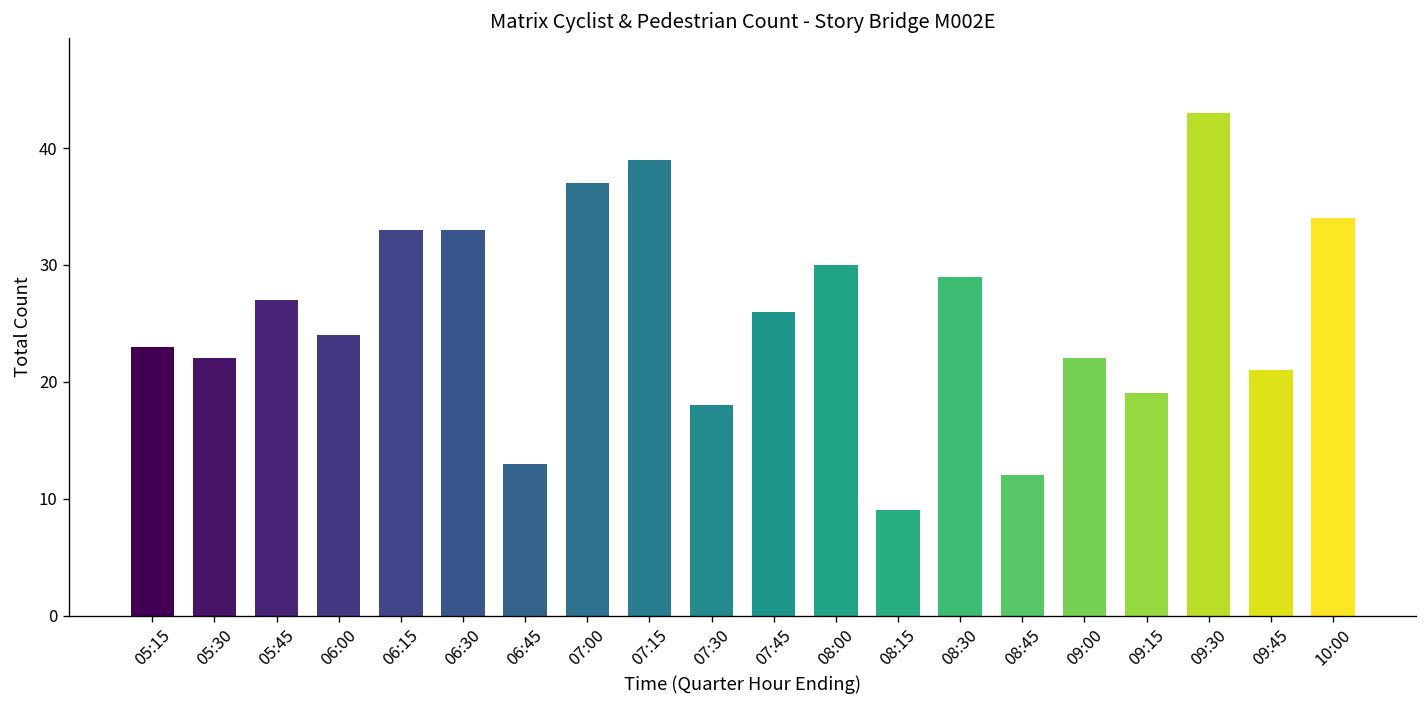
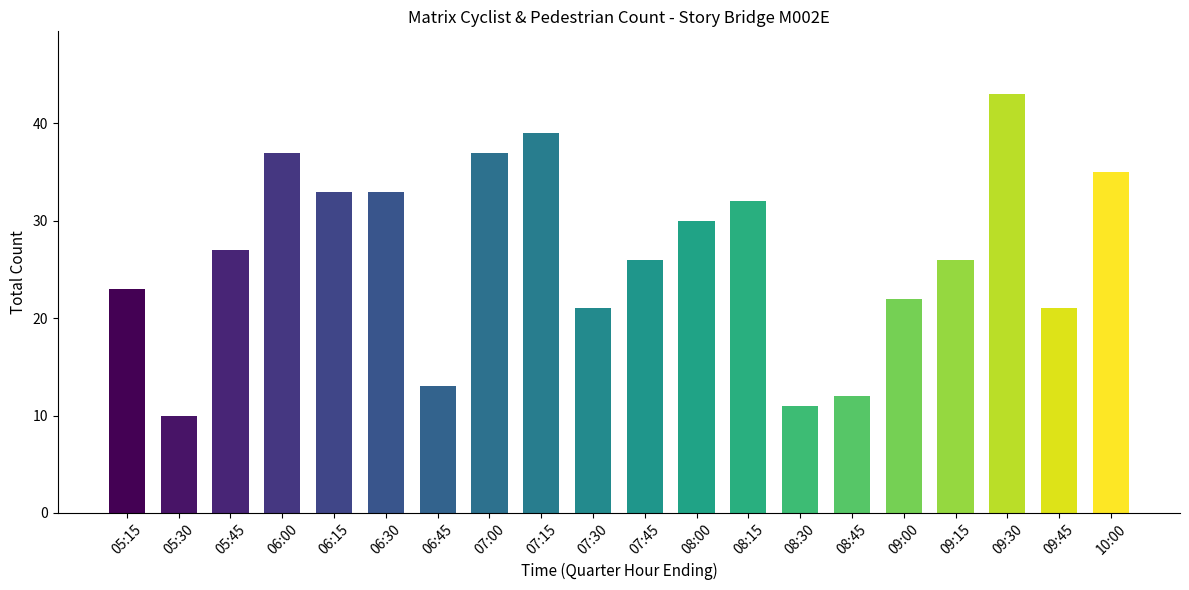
  {
    "05:15": 23,
-   "05:30": 22,
+   "05:30": 10,
    "05:45": 27,
-   "06:00": 24,
+   "06:00": 37,
    "06:15": 33,
    "06:30": 33,
    "06:45": 13,
    "07:00": 37,
    "07:15": 39,
-   "07:30": 18,
+   "07:30": 21,
    "07:45": 26,
    "08:00": 30,
-   "08:15": 9,
-   "08:30": 29,
+   "08:15": 32,
+   "08:30": 11,
    "08:45": 12,
    "09:00": 22,
-   "09:15": 19,
+   "09:15": 26,
    "09:30": 43,
    "09:45": 21,
-   "10:00": 34
+   "10:00": 35
  }
